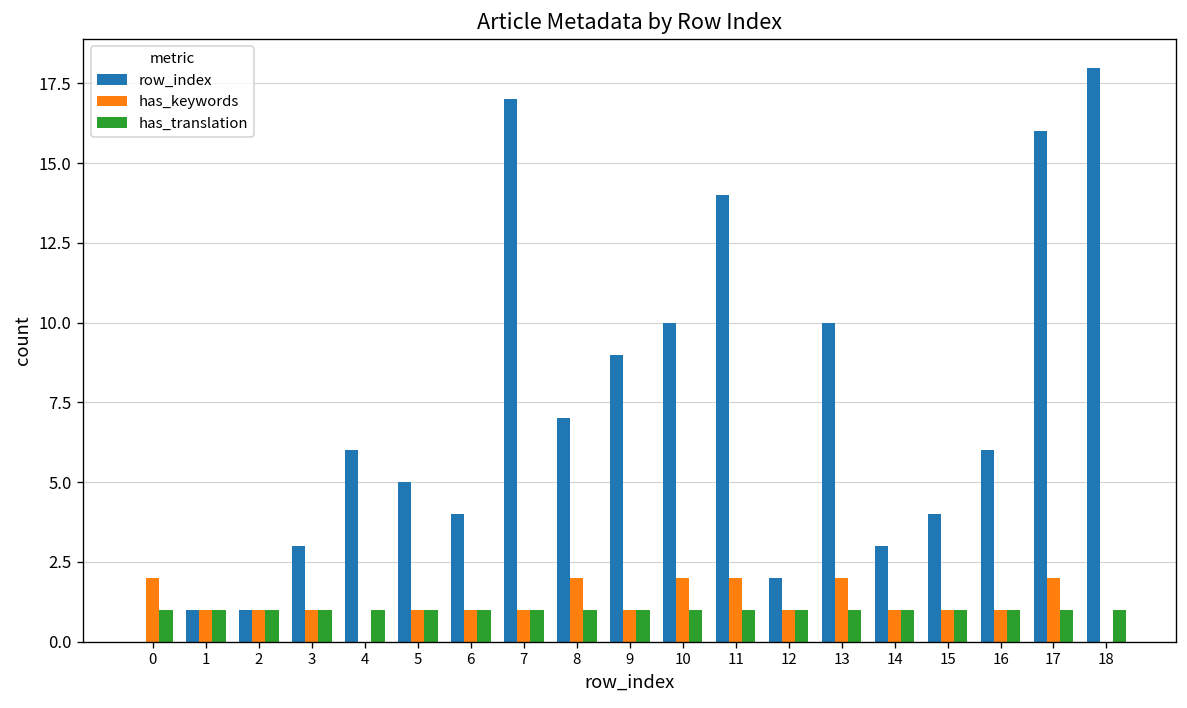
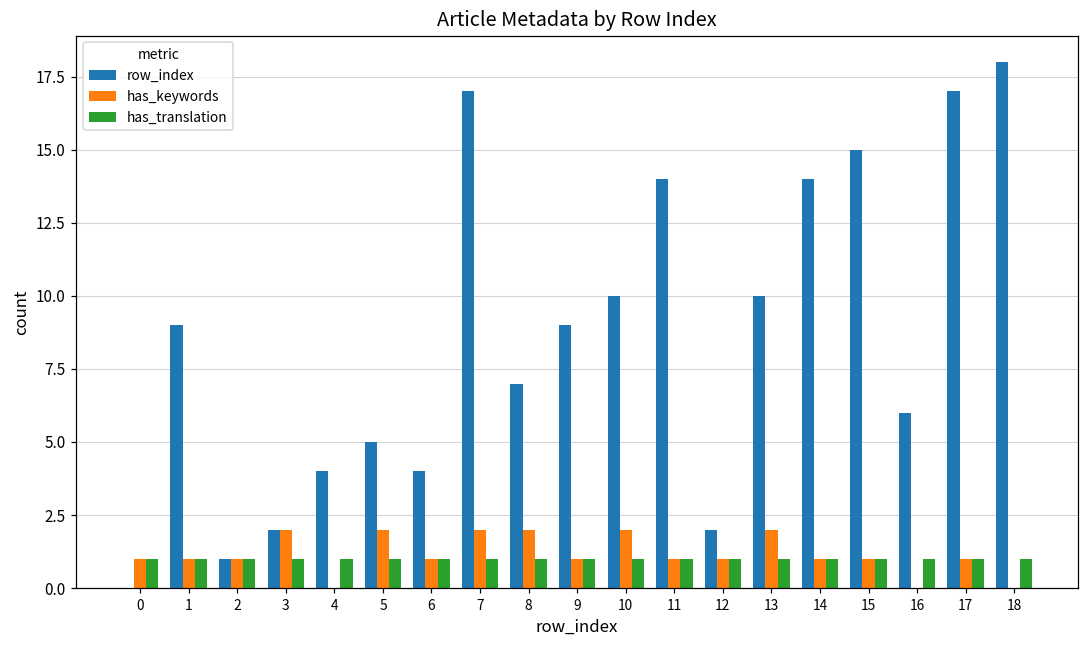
  {
    "row_index": {
      "0": 0,
-     "1": 1,
+     "1": 9,
      "2": 1,
-     "3": 3,
-     "4": 6,
+     "3": 2,
+     "4": 4,
      "5": 5,
      "6": 4,
      "7": 17,
      "8": 7,
      "9": 9,
      "10": 10,
      "11": 14,
      "12": 2,
      "13": 10,
-     "14": 3,
-     "15": 4,
+     "14": 14,
+     "15": 15,
      "16": 6,
-     "17": 16,
+     "17": 17,
      "18": 18
    },
    "has_keywords": {
-     "0": 2,
+     "0": 1,
      "1": 1,
      "2": 1,
-     "3": 1,
+     "3": 2,
      "4": 0,
-     "5": 1,
+     "5": 2,
      "6": 1,
-     "7": 1,
+     "7": 2,
      "8": 2,
      "9": 1,
      "10": 2,
-     "11": 2,
+     "11": 1,
      "12": 1,
      "13": 2,
      "14": 1,
      "15": 1,
-     "16": 1,
-     "17": 2,
+     "16": 0,
+     "17": 1,
      "18": 0
    },
    "has_translation": {
      "0": 1,
      "1": 1,
      "2": 1,
      "3": 1,
      "4": 1,
      "5": 1,
      "6": 1,
      "7": 1,
      "8": 1,
      "9": 1,
      "10": 1,
      "11": 1,
      "12": 1,
      "13": 1,
      "14": 1,
      "15": 1,
      "16": 1,
      "17": 1,
      "18": 1
    }
  }
